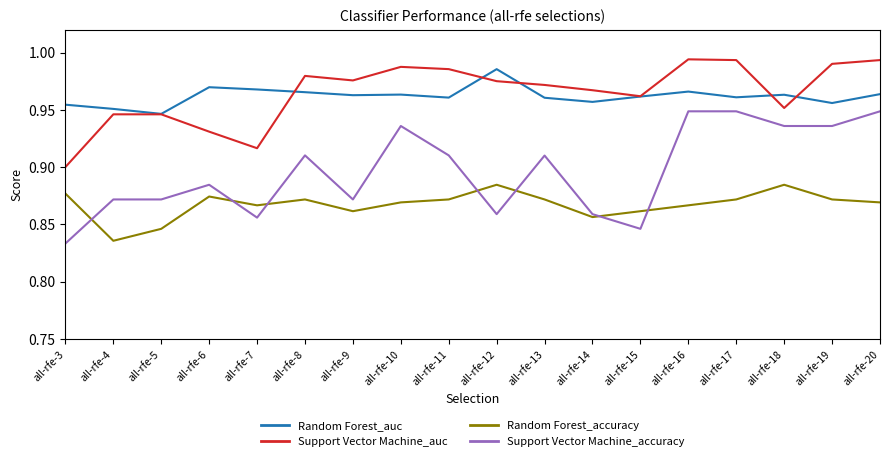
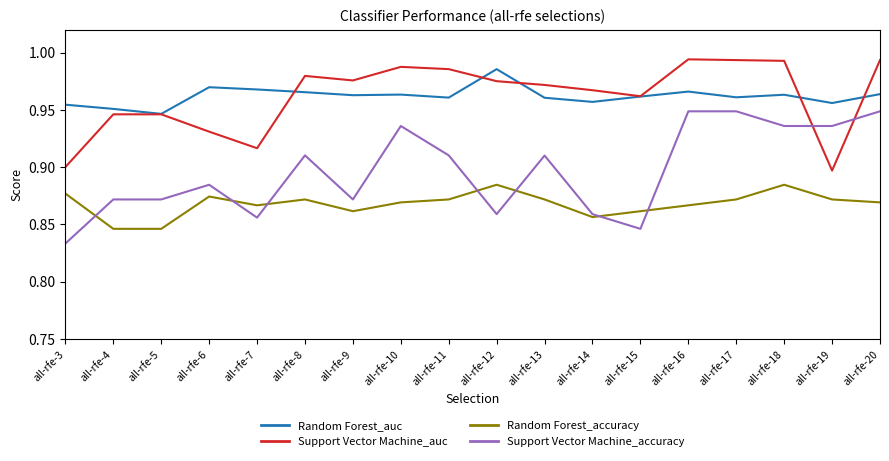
  {
    "Random Forest_auc": {
      "all-rfe-3": 0.955,
      "all-rfe-4": 0.951,
      "all-rfe-6": 0.970,
      "all-rfe-7": 0.968,
      "all-rfe-8": 0.965,
      "all-rfe-9": 0.963,
      "all-rfe-10": 0.963,
      "all-rfe-11": 0.961,
      "all-rfe-12": 0.986,
      "all-rfe-13": 0.961,
      "all-rfe-14": 0.957,
      "all-rfe-16": 0.966,
      "all-rfe-17": 0.961,
      "all-rfe-18": 0.963,
      "all-rfe-19": 0.956,
      "all-rfe-20": 0.964
    },
    "Support Vector Machine_auc": {
      "all-rfe-3": 0.900,
      "all-rfe-4": 0.946,
      "all-rfe-6": 0.931,
      "all-rfe-7": 0.917,
      "all-rfe-8": 0.980,
      "all-rfe-9": 0.976,
      "all-rfe-10": 0.988,
      "all-rfe-11": 0.986,
      "all-rfe-12": 0.975,
      "all-rfe-13": 0.972,
      "all-rfe-14": 0.967,
      "all-rfe-16": 0.994,
      "all-rfe-17": 0.993,
-     "all-rfe-18": 0.952,
-     "all-rfe-19": 0.990,
+     "all-rfe-18": 0.993,
+     "all-rfe-19": 0.897,
      "all-rfe-20": 0.993
    },
    "Random Forest_accuracy": {
      "all-rfe-3": 0.877,
-     "all-rfe-4": 0.836,
+     "all-rfe-4": 0.846,
      "all-rfe-5": 0.846,
      "all-rfe-6": 0.874,
      "all-rfe-7": 0.867,
      "all-rfe-8": 0.872,
      "all-rfe-9": 0.862,
      "all-rfe-10": 0.869,
      "all-rfe-11": 0.872,
      "all-rfe-12": 0.885,
      "all-rfe-13": 0.872,
      "all-rfe-14": 0.856,
      "all-rfe-15": 0.862,
      "all-rfe-16": 0.867,
      "all-rfe-17": 0.872,
      "all-rfe-18": 0.885,
      "all-rfe-19": 0.872,
      "all-rfe-20": 0.869
    },
    "Support Vector Machine_accuracy": {
      "all-rfe-3": 0.833,
      "all-rfe-4": 0.872,
      "all-rfe-5": 0.872,
      "all-rfe-6": 0.885,
      "all-rfe-7": 0.856,
      "all-rfe-8": 0.910,
      "all-rfe-9": 0.872,
      "all-rfe-10": 0.936,
      "all-rfe-11": 0.910,
      "all-rfe-12": 0.859,
      "all-rfe-13": 0.910,
      "all-rfe-14": 0.859,
      "all-rfe-15": 0.846,
      "all-rfe-16": 0.949,
      "all-rfe-17": 0.949,
      "all-rfe-18": 0.936,
      "all-rfe-19": 0.936,
      "all-rfe-20": 0.949
    }
  }
